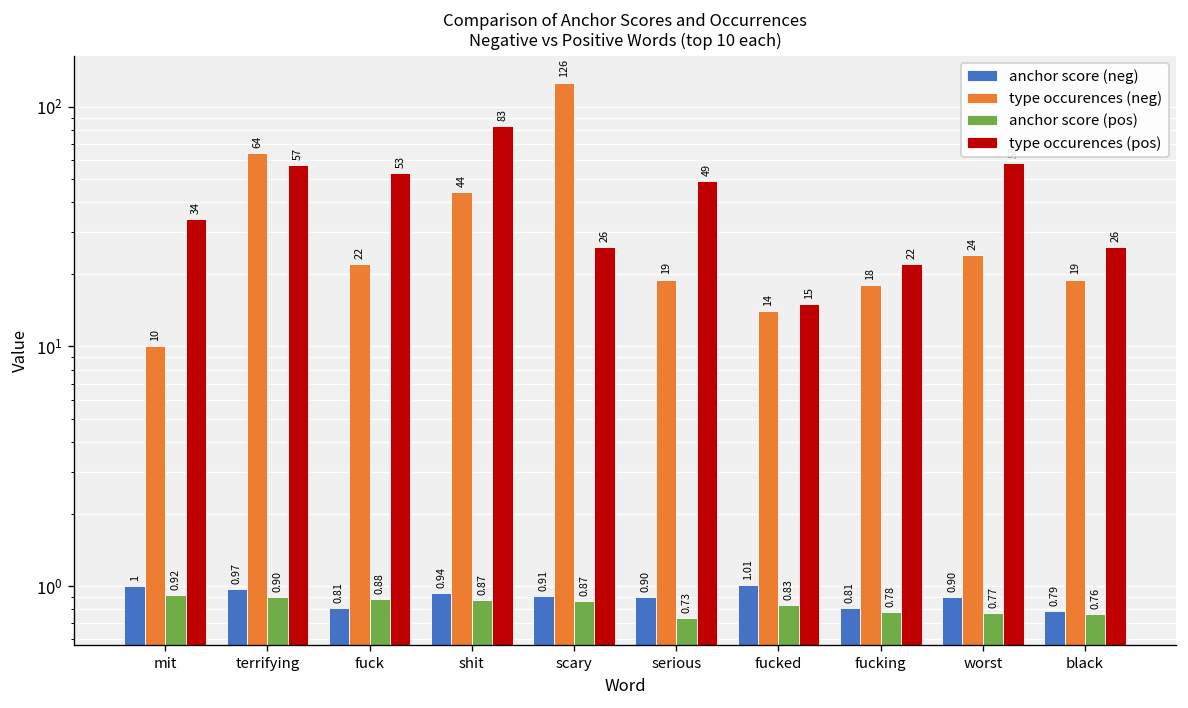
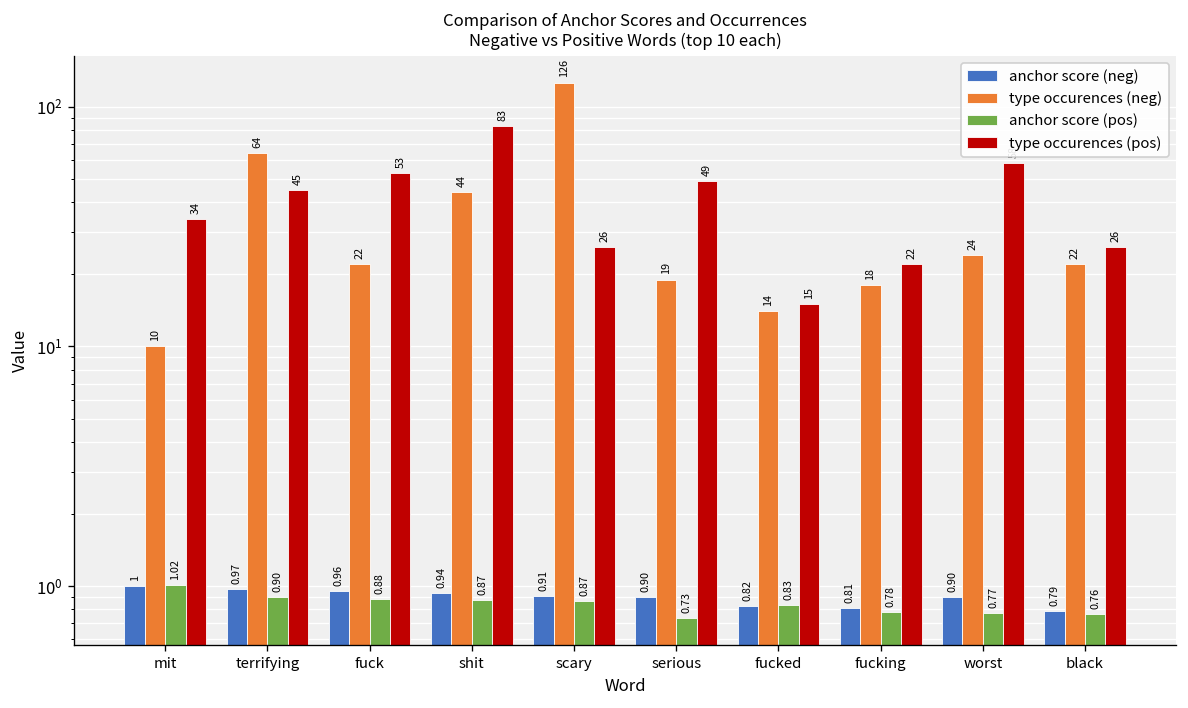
  {
    "anchor score (neg)": {
      "mit": 1,
      "terrifying": 0.97,
-     "fuck": 0.81,
+     "fuck": 0.96,
      "shit": 0.94,
      "scary": 0.91,
      "serious": 0.90,
-     "fucked": 1.01,
+     "fucked": 0.82,
      "fucking": 0.81,
      "worst": 0.90,
      "black": 0.79
    },
    "type occurences (neg)": {
      "mit": 10,
      "terrifying": 64,
      "fuck": 22,
      "shit": 44,
      "scary": 126,
      "serious": 19,
      "fucked": 14,
      "fucking": 18,
      "worst": 24,
-     "black": 19
+     "black": 22
    },
    "anchor score (pos)": {
-     "mit": 0.92,
+     "mit": 1.02,
      "terrifying": 0.90,
      "fuck": 0.88,
      "shit": 0.87,
      "scary": 0.87,
      "serious": 0.73,
      "fucked": 0.83,
      "fucking": 0.78,
      "worst": 0.77,
      "black": 0.76
    },
    "type occurences (pos)": {
      "mit": 34,
-     "terrifying": 57,
+     "terrifying": 45,
      "fuck": 53,
      "shit": 83,
      "scary": 26,
      "serious": 49,
      "fucked": 15,
      "fucking": 22,
      "black": 26
    }
  }
